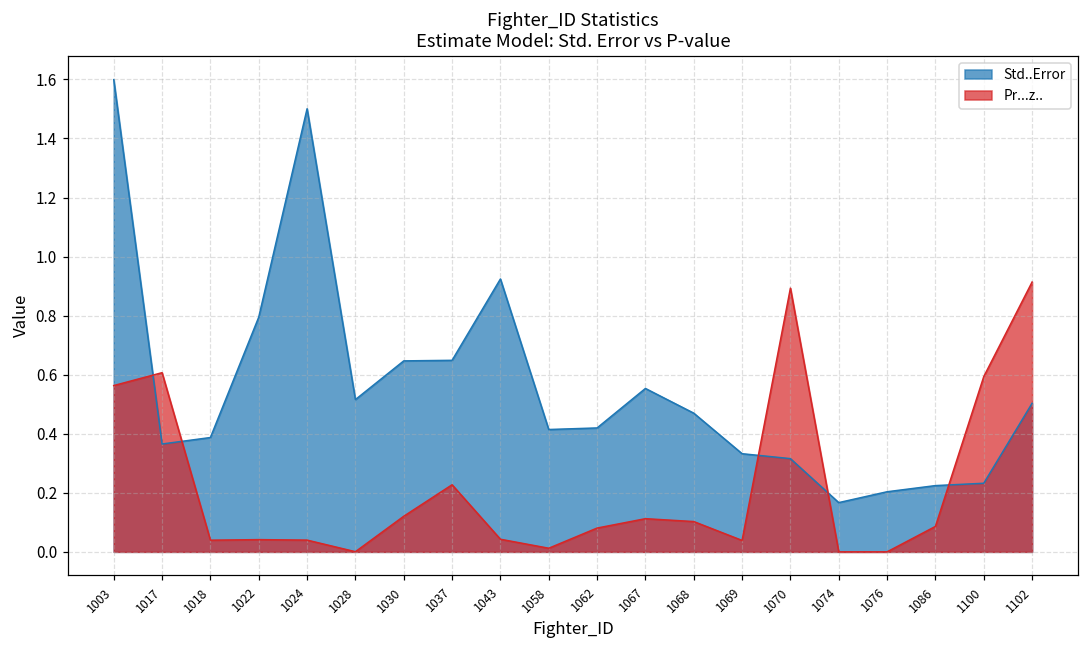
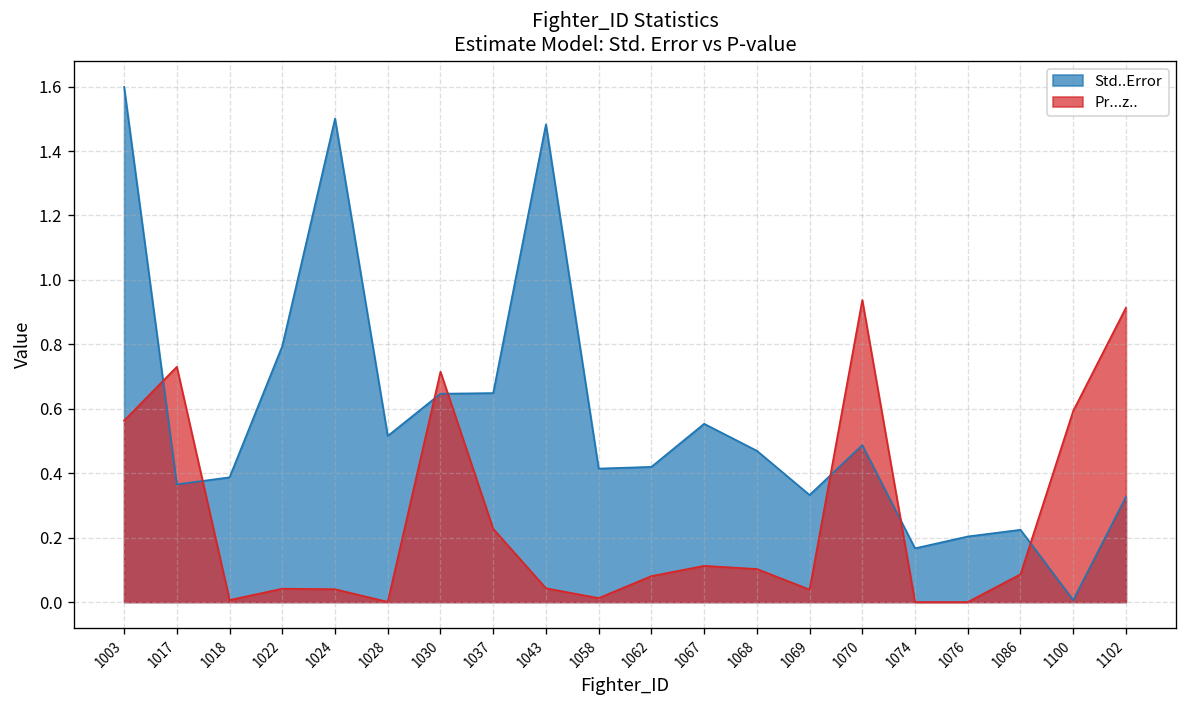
  {
    "Std..Error": {
      "1003": 1.60,
      "1017": 0.37,
      "1018": 0.39,
      "1022": 0.79,
      "1024": 1.50,
      "1028": 0.52,
      "1030": 0.65,
      "1037": 0.65,
-     "1043": 0.92,
+     "1043": 1.48,
      "1058": 0.41,
      "1062": 0.42,
      "1067": 0.55,
      "1068": 0.47,
      "1069": 0.33,
-     "1070": 0.32,
+     "1070": 0.49,
      "1074": 0.17,
      "1076": 0.20,
      "1086": 0.22,
-     "1100": 0.23,
-     "1102": 0.50
+     "1100": 0.01,
+     "1102": 0.33
    },
    "Pr...z..": {
      "1003": 0.56,
-     "1017": 0.61,
-     "1018": 0.04,
+     "1017": 0.73,
+     "1018": 0.01,
      "1022": 0.04,
      "1024": 0.04,
      "1028": 0.00,
-     "1030": 0.12,
+     "1030": 0.72,
      "1037": 0.23,
      "1043": 0.04,
      "1058": 0.01,
      "1062": 0.08,
      "1067": 0.11,
      "1068": 0.10,
      "1069": 0.04,
-     "1070": 0.89,
+     "1070": 0.94,
      "1074": 0.00,
      "1076": 0.00,
      "1086": 0.09,
      "1100": 0.59,
      "1102": 0.91
    }
  }
